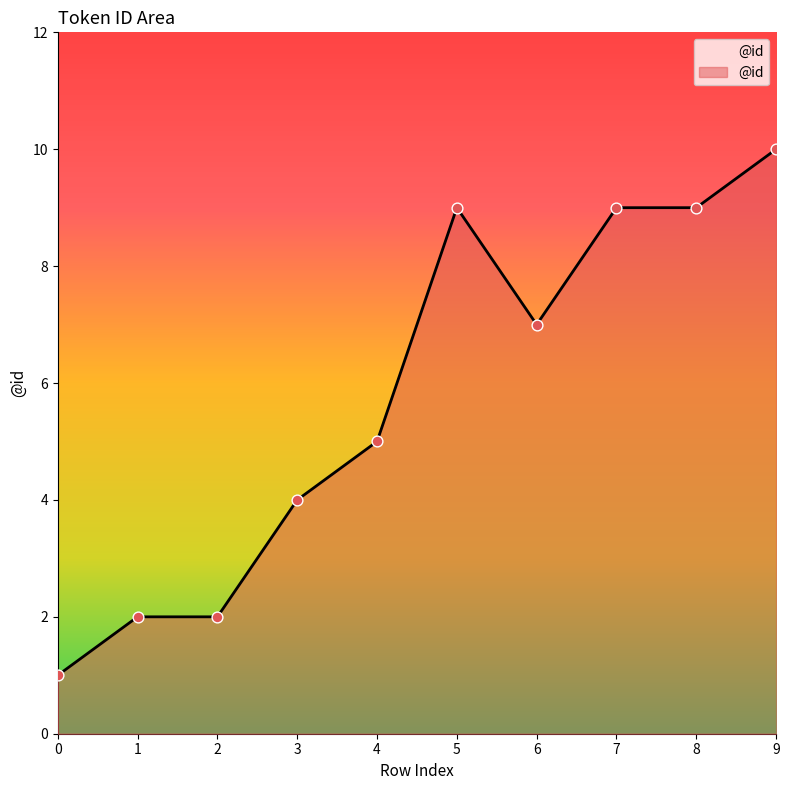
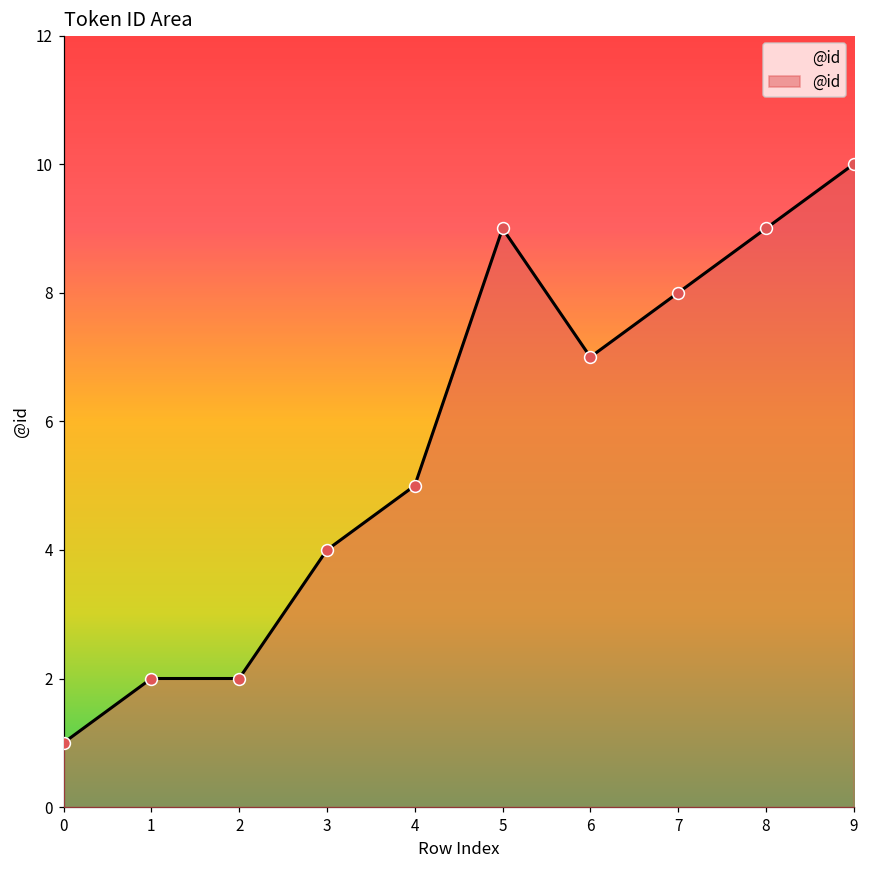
  {
    "0": 1,
    "1": 2,
    "2": 2,
    "3": 4,
    "4": 5,
    "5": 9,
    "6": 7,
-   "7": 9,
+   "7": 8,
    "8": 9,
    "9": 10
  }
